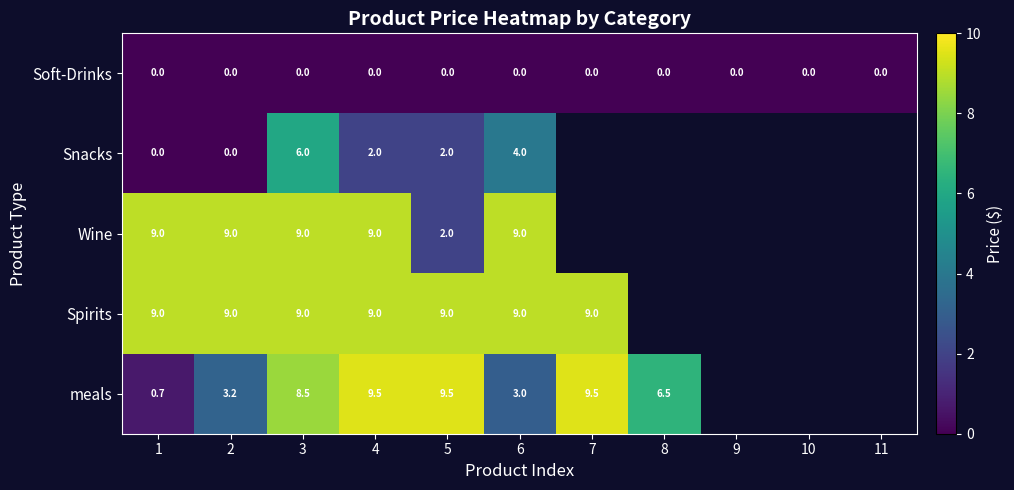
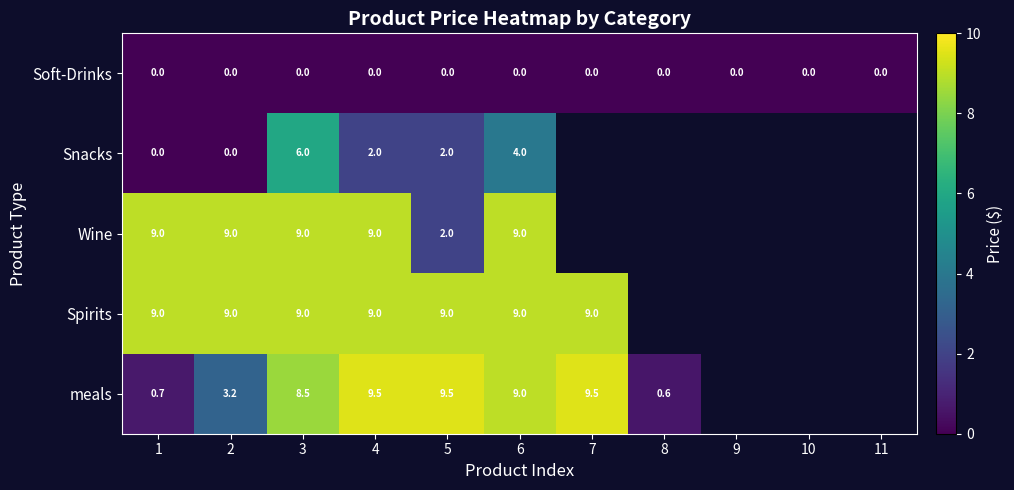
  {
    "Soft-Drinks": {
      "1": 0.0,
      "2": 0.0,
      "3": 0.0,
      "4": 0.0,
      "5": 0.0,
      "6": 0.0,
      "7": 0.0,
      "8": 0.0,
      "9": 0.0,
      "10": 0.0,
      "11": 0.0
    },
    "Snacks": {
      "1": 0.0,
      "2": 0.0,
      "3": 6.0,
      "4": 2.0,
      "5": 2.0,
      "6": 4.0
    },
    "Wine": {
      "1": 9.0,
      "2": 9.0,
      "3": 9.0,
      "4": 9.0,
      "5": 2.0,
      "6": 9.0
    },
    "Spirits": {
      "1": 9.0,
      "2": 9.0,
      "3": 9.0,
      "4": 9.0,
      "5": 9.0,
      "6": 9.0,
      "7": 9.0
    },
    "meals": {
      "1": 0.7,
      "2": 3.2,
      "3": 8.5,
      "4": 9.5,
      "5": 9.5,
-     "6": 3.0,
+     "6": 9.0,
      "7": 9.5,
-     "8": 6.5
+     "8": 0.6
    }
  }
